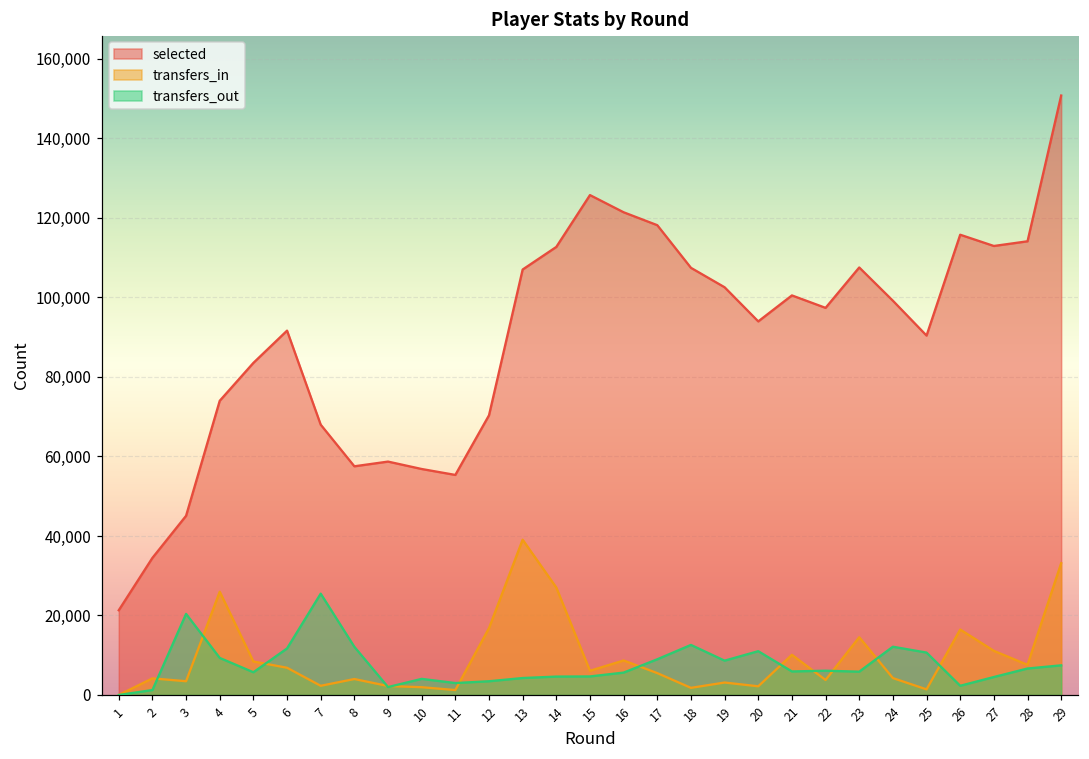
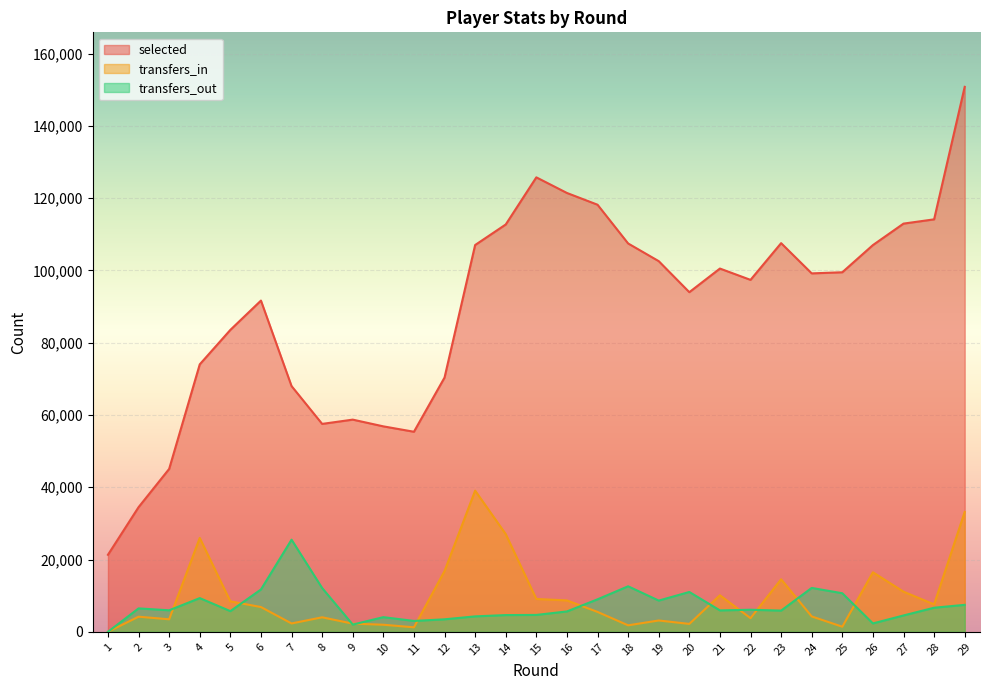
  {
    "selected": {
      "1": "21,000",
      "2": "34,000",
      "3": "45,000",
      "4": "74,000",
      "5": "84,000",
      "6": "92,000",
      "7": "68,000",
      "8": "58,000",
      "9": "59,000",
      "10": "57,000",
      "11": "55,000",
      "12": "70,000",
      "13": "107,000",
      "14": "113,000",
      "15": "126,000",
      "16": "121,000",
      "17": "118,000",
      "18": "107,000",
      "19": "103,000",
      "20": "94,000",
      "21": "101,000",
      "22": "97,000",
      "23": "108,000",
      "24": "99,000",
-     "25": "90,000",
-     "26": "116,000",
+     "25": "99,000",
+     "26": "107,000",
      "27": "113,000",
      "28": "114,000",
      "29": "151,000"
    },
    "transfers_in": {
      "2": "4,000",
      "3": "3,000",
      "4": "26,000",
      "5": "8,000",
      "6": "7,000",
      "7": "2,000",
      "8": "4,000",
      "10": "2,000",
      "11": "1,000",
      "12": "17,000",
      "13": "39,000",
      "14": "27,000",
-     "15": "6,000",
+     "15": "9,000",
      "16": "9,000",
      "17": "6,000",
      "18": "2,000",
      "19": "3,000",
      "20": "2,000",
      "21": "10,000",
      "22": "4,000",
      "23": "15,000",
      "24": "4,000",
      "25": "1,000",
      "26": "16,000",
      "27": "11,000",
      "28": "8,000",
      "29": "33,000"
    },
    "transfers_out": {
-     "2": "1,000",
-     "3": "20,000",
+     "2": "6,000",
+     "3": "6,000",
      "4": "9,000",
      "5": "6,000",
      "6": "12,000",
      "7": "25,000",
      "8": "12,000",
      "10": "4,000",
      "11": "3,000",
      "12": "3,000",
      "13": "4,000",
      "14": "5,000",
      "15": "5,000",
      "16": "6,000",
      "17": "9,000",
      "18": "13,000",
      "19": "9,000",
      "20": "11,000",
      "21": "6,000",
      "22": "6,000",
      "23": "6,000",
      "24": "12,000",
      "25": "11,000",
      "26": "2,000",
      "27": "5,000",
      "28": "7,000",
      "29": "7,000"
    }
  }
